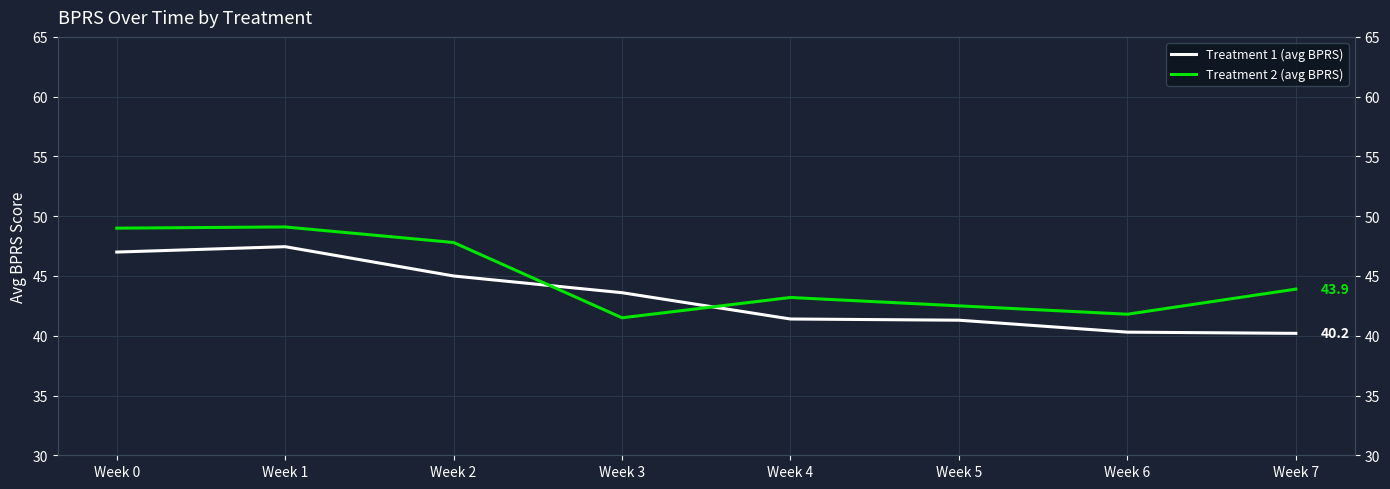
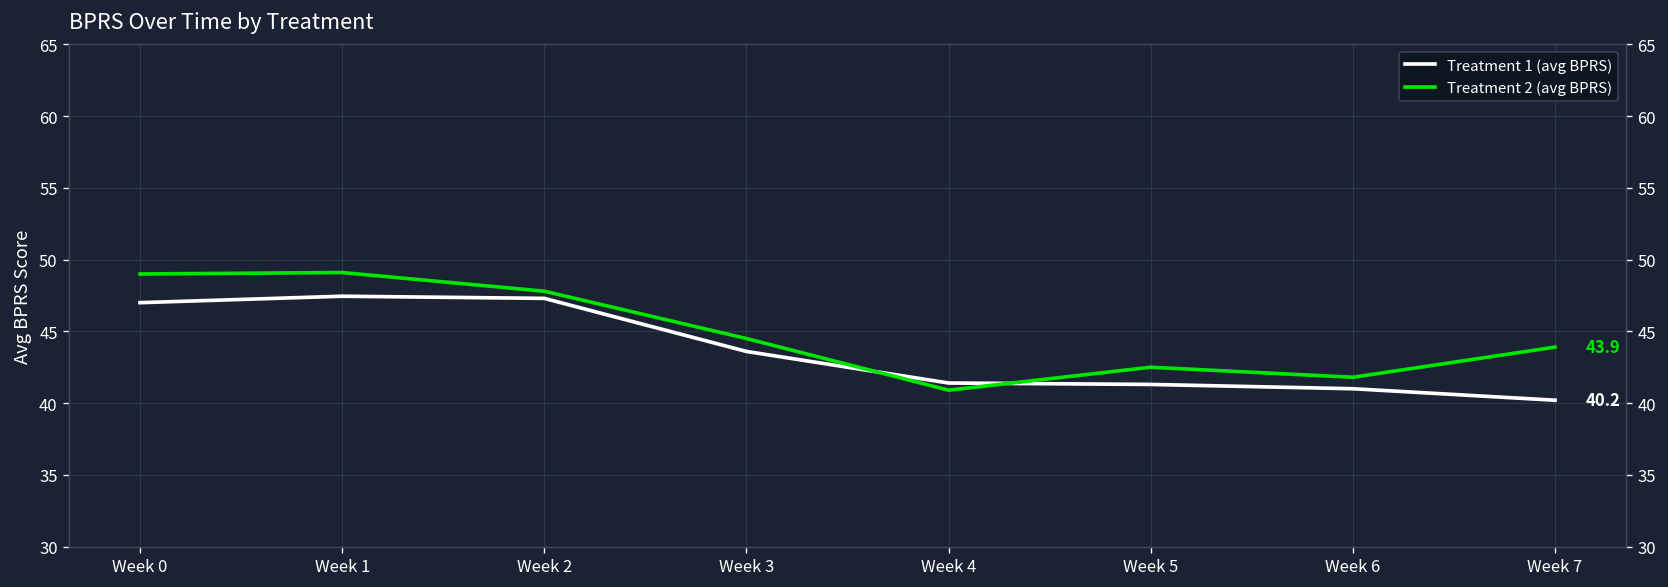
  {
    "Treatment 1 (avg BPRS)": {
      "Week 0": 47.0,
      "Week 1": 47.5,
-     "Week 2": 45.0,
+     "Week 2": 47.3,
      "Week 3": 43.6,
      "Week 4": 41.4,
      "Week 5": 41.3,
-     "Week 6": 40.3
+     "Week 6": 41.0
    },
    "Treatment 2 (avg BPRS)": {
      "Week 0": 49.0,
      "Week 1": 49.1,
      "Week 2": 47.8,
-     "Week 3": 41.5,
-     "Week 4": 43.2,
+     "Week 3": 44.5,
+     "Week 4": 40.9,
      "Week 5": 42.5,
      "Week 6": 41.8
    }
  }
